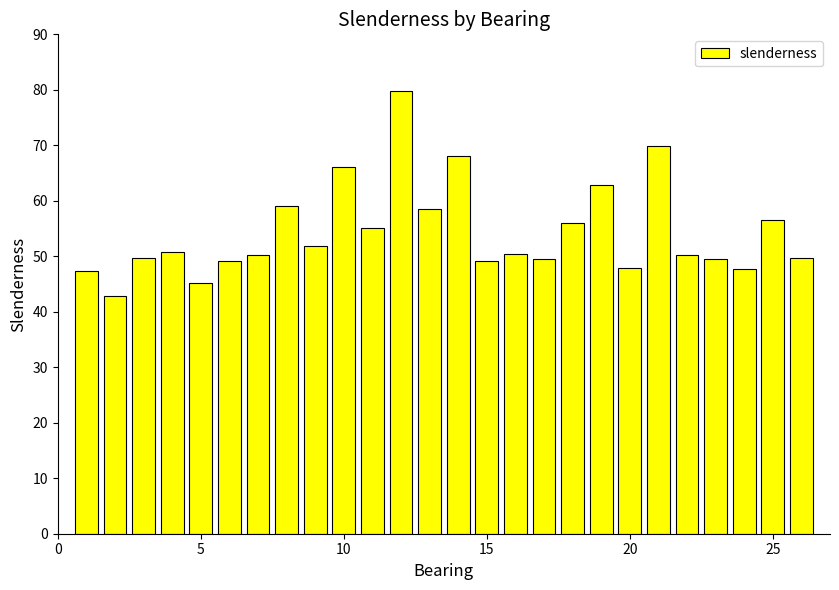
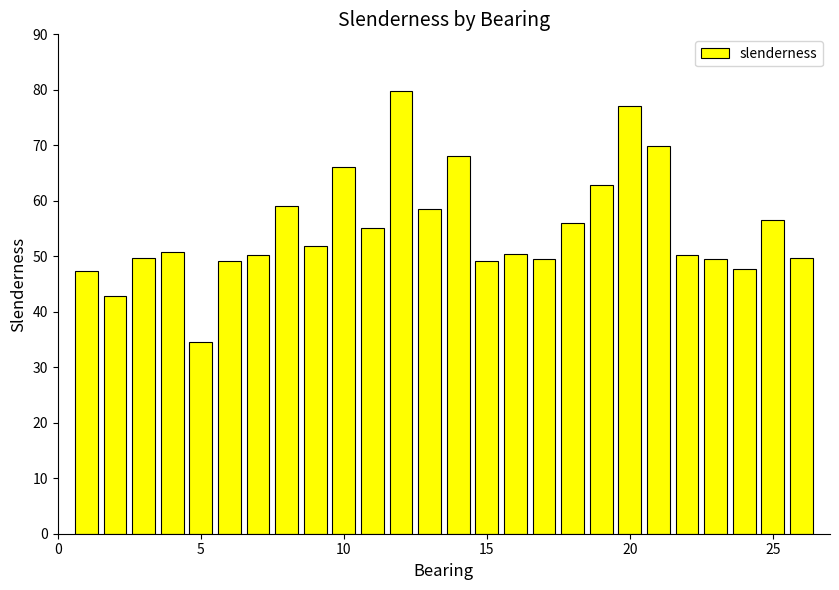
  {
-   "5": 45,
+   "5": 35,
    "10": 66,
    "15": 49,
-   "20": 48,
+   "20": 77,
    "25": 57
  }
